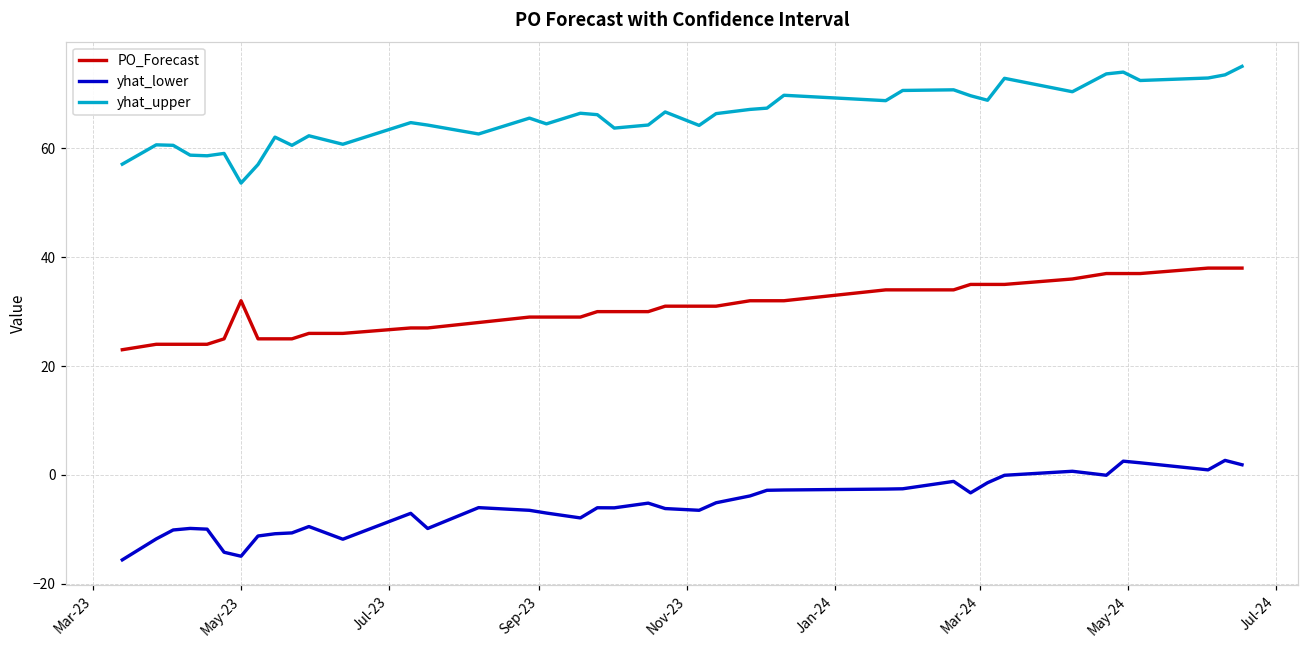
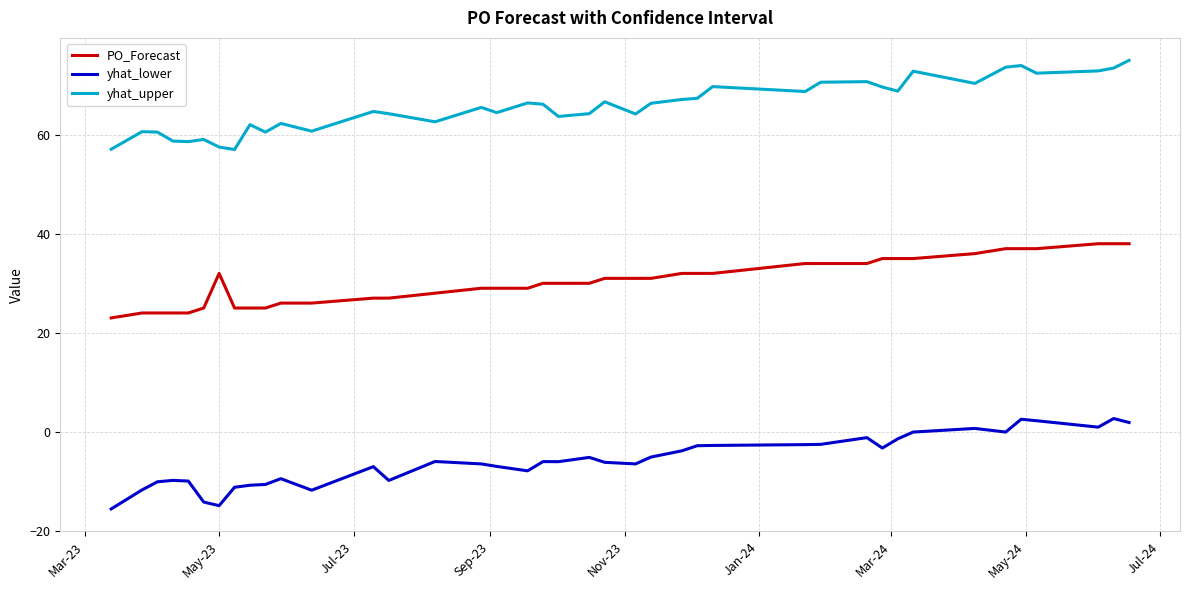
  {
    "PO_Forecast": {
      "May-23": 32
    },
    "yhat_lower": {
      "May-23": -15
    },
    "yhat_upper": {
-     "May-23": 54
+     "May-23": 58
    }
  }
